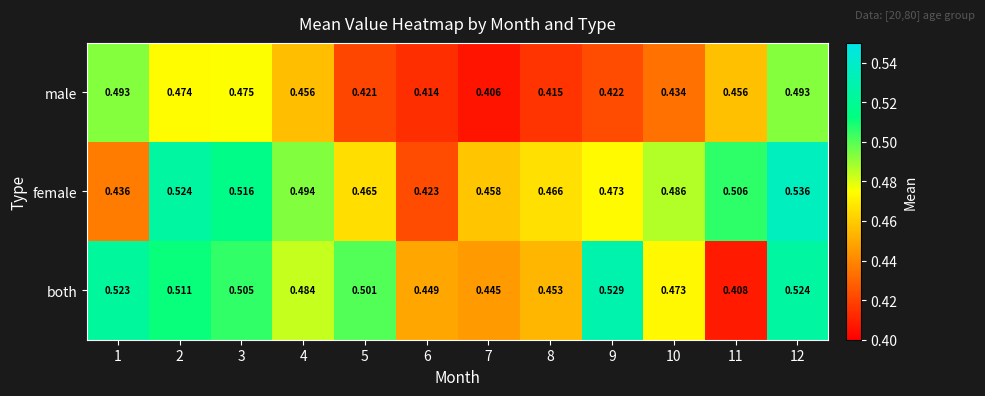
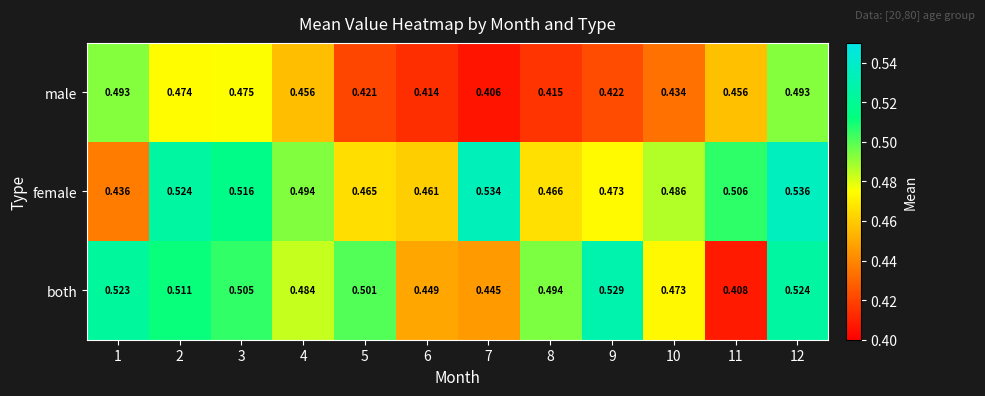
  {
    "male": {
      "1": 0.493,
      "2": 0.474,
      "3": 0.475,
      "4": 0.456,
      "5": 0.421,
      "6": 0.414,
      "7": 0.406,
      "8": 0.415,
      "9": 0.422,
      "10": 0.434,
      "11": 0.456,
      "12": 0.493
    },
    "female": {
      "1": 0.436,
      "2": 0.524,
      "3": 0.516,
      "4": 0.494,
      "5": 0.465,
-     "6": 0.423,
-     "7": 0.458,
+     "6": 0.461,
+     "7": 0.534,
      "8": 0.466,
      "9": 0.473,
      "10": 0.486,
      "11": 0.506,
      "12": 0.536
    },
    "both": {
      "1": 0.523,
      "2": 0.511,
      "3": 0.505,
      "4": 0.484,
      "5": 0.501,
      "6": 0.449,
      "7": 0.445,
-     "8": 0.453,
+     "8": 0.494,
      "9": 0.529,
      "10": 0.473,
      "11": 0.408,
      "12": 0.524
    }
  }
